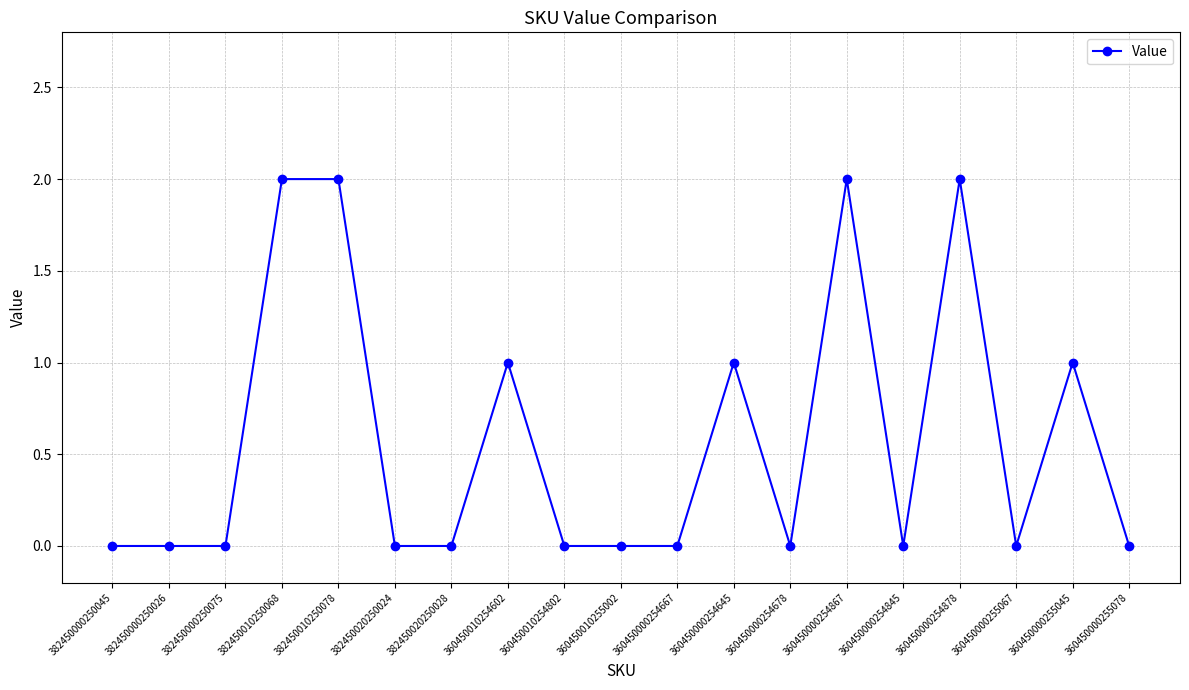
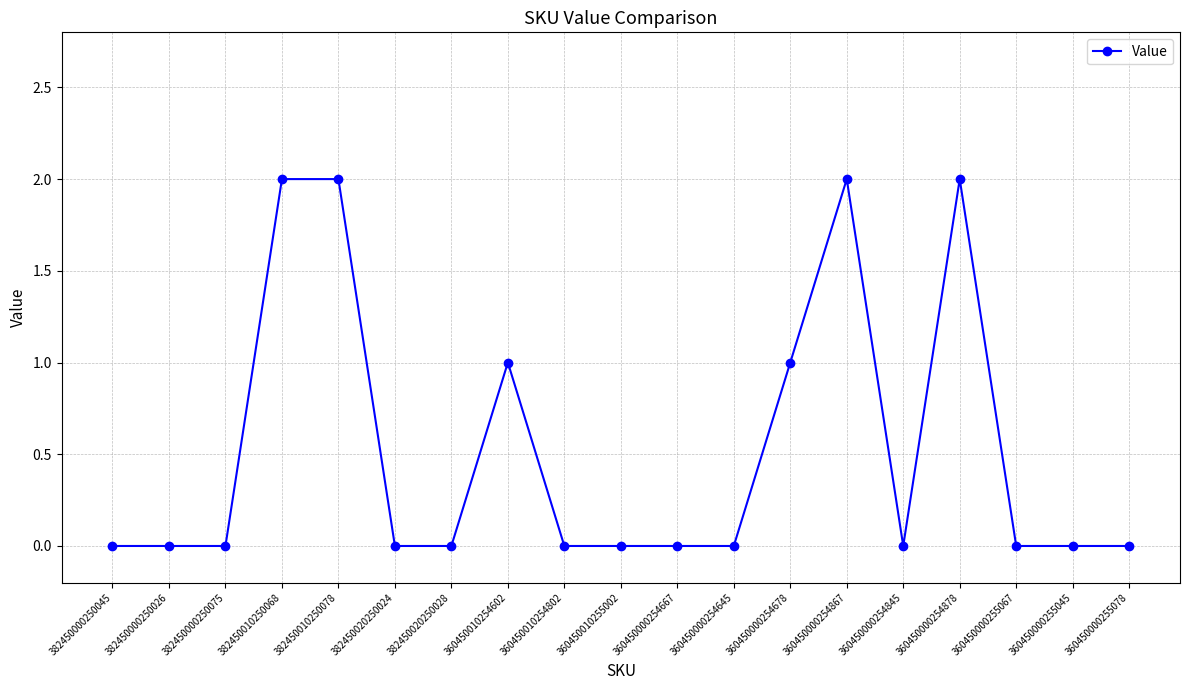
  {
    "382450000250045": 0,
    "382450000250026": 0,
    "382450000250075": 0,
    "382450010250068": 2,
    "382450010250078": 2,
    "382450020250024": 0,
    "382450020250028": 0,
    "360450010254602": 1,
    "360450010254802": 0,
    "360450010255002": 0,
    "360450000254667": 0,
-   "360450000254645": 1,
-   "360450000254678": 0,
+   "360450000254645": 0,
+   "360450000254678": 1,
    "360450000254867": 2,
    "360450000254845": 0,
    "360450000254878": 2,
    "360450000255067": 0,
-   "360450000255045": 1,
+   "360450000255045": 0,
    "360450000255078": 0
  }
